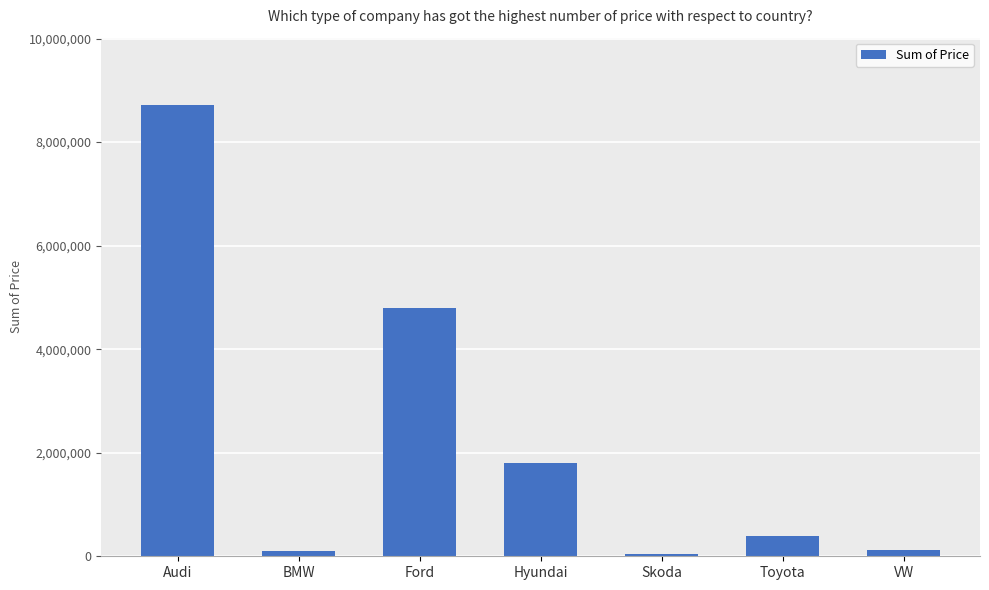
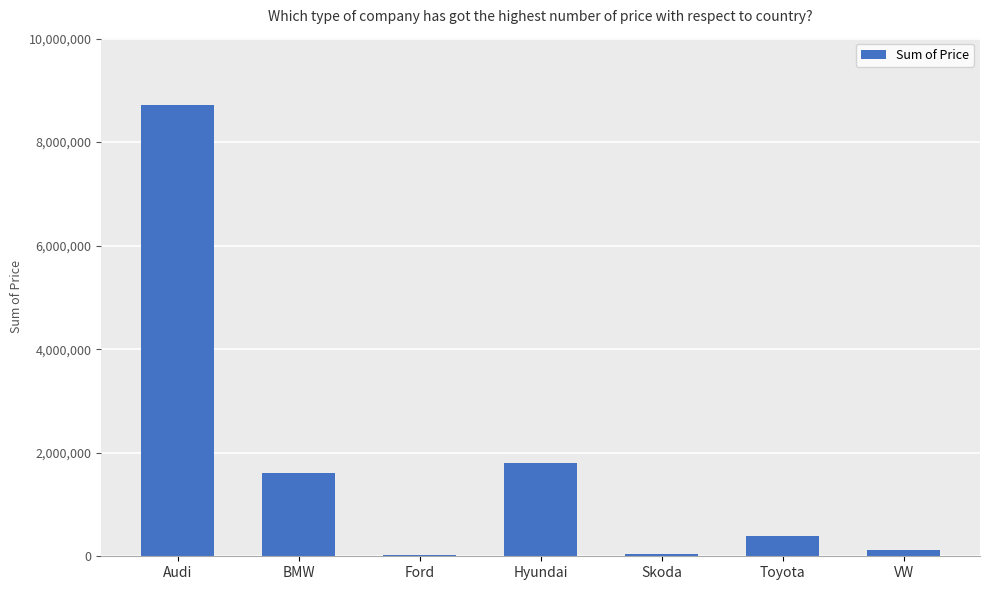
  {
    "Audi": "8,700,000",
-   "BMW": "100,000",
-   "Ford": "4,800,000",
+   "BMW": "1,600,000",
+   "Ford": "0",
    "Hyundai": "1,800,000",
    "Toyota": "400,000",
    "VW": "100,000"
  }
